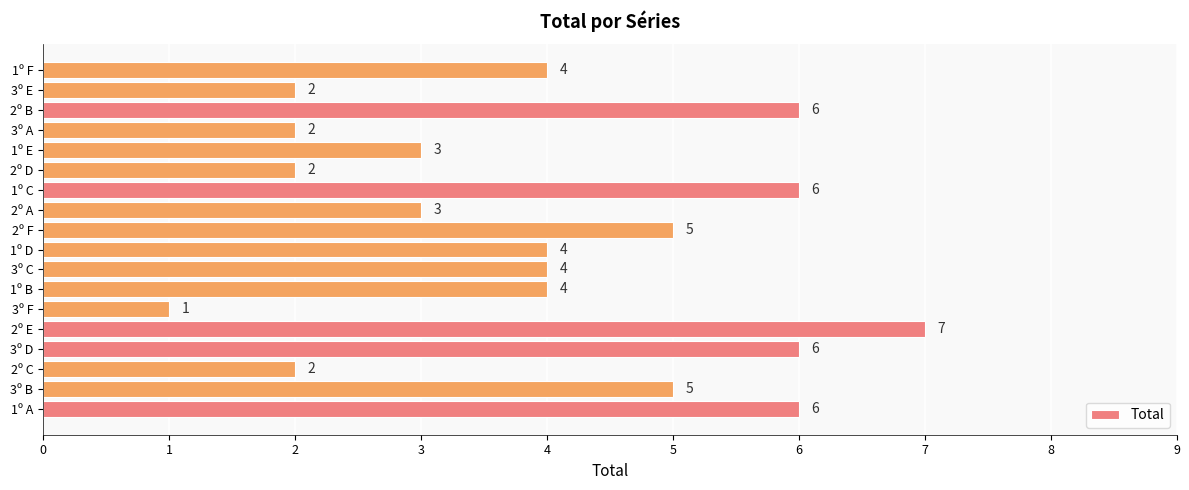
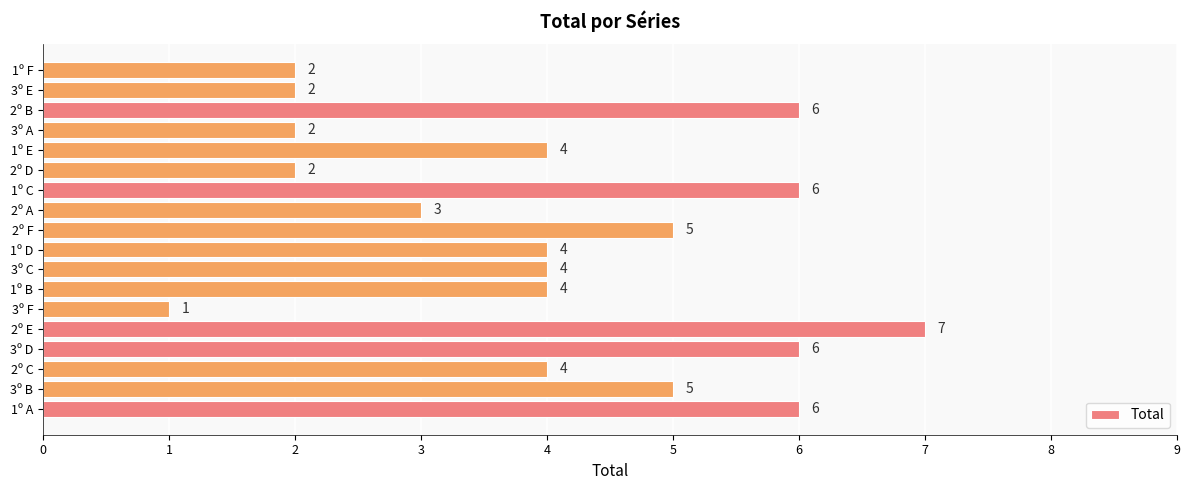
  {
-   "1º F": 4,
+   "1º F": 2,
    "3º E": 2,
    "2º B": 6,
    "3º A": 2,
-   "1º E": 3,
+   "1º E": 4,
    "2º D": 2,
    "1º C": 6,
    "2º A": 3,
    "2º F": 5,
    "1º D": 4,
    "3º C": 4,
    "1º B": 4,
    "3º F": 1,
    "2º E": 7,
    "3º D": 6,
-   "2º C": 2,
+   "2º C": 4,
    "3º B": 5,
    "1º A": 6
  }
